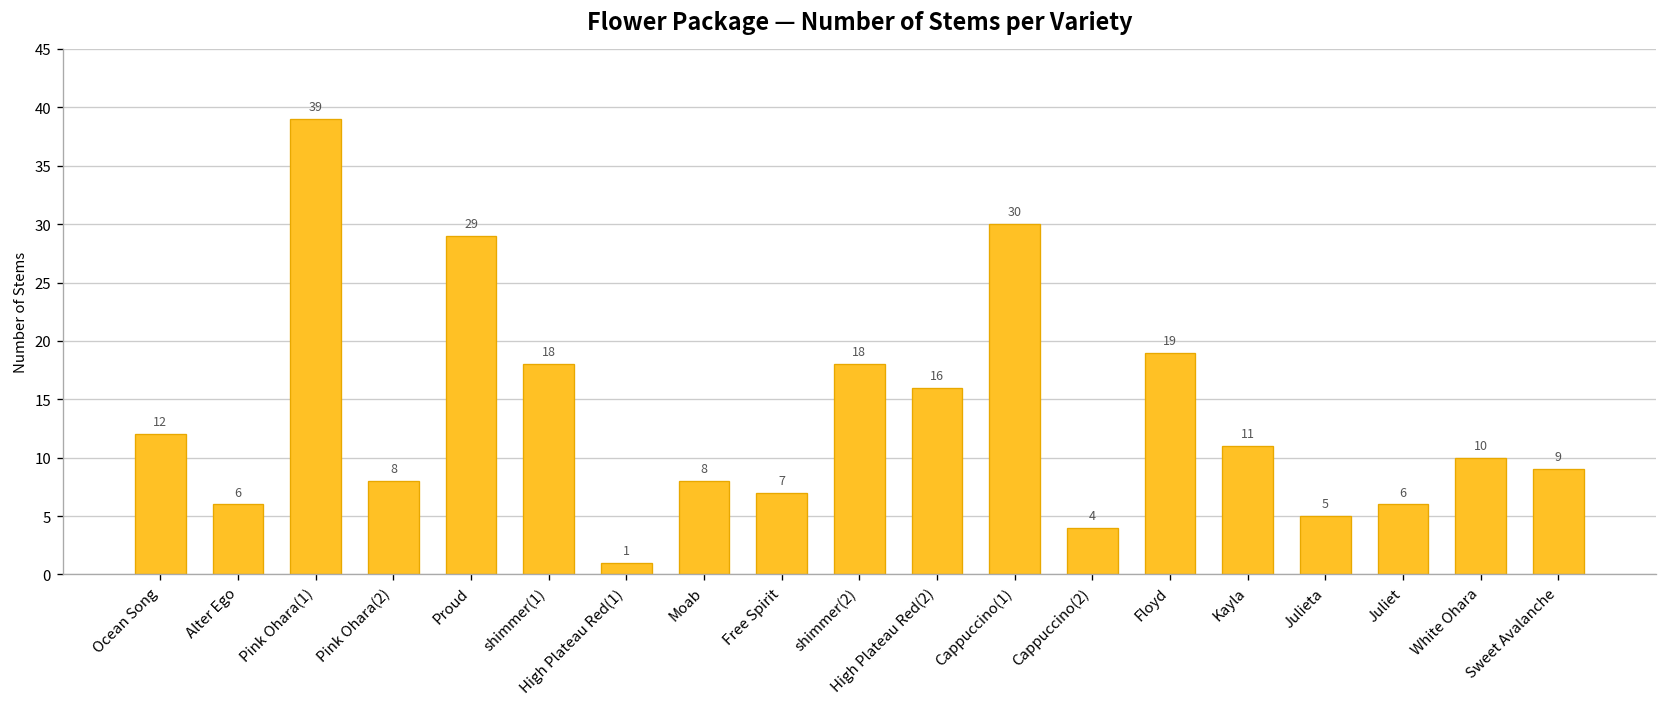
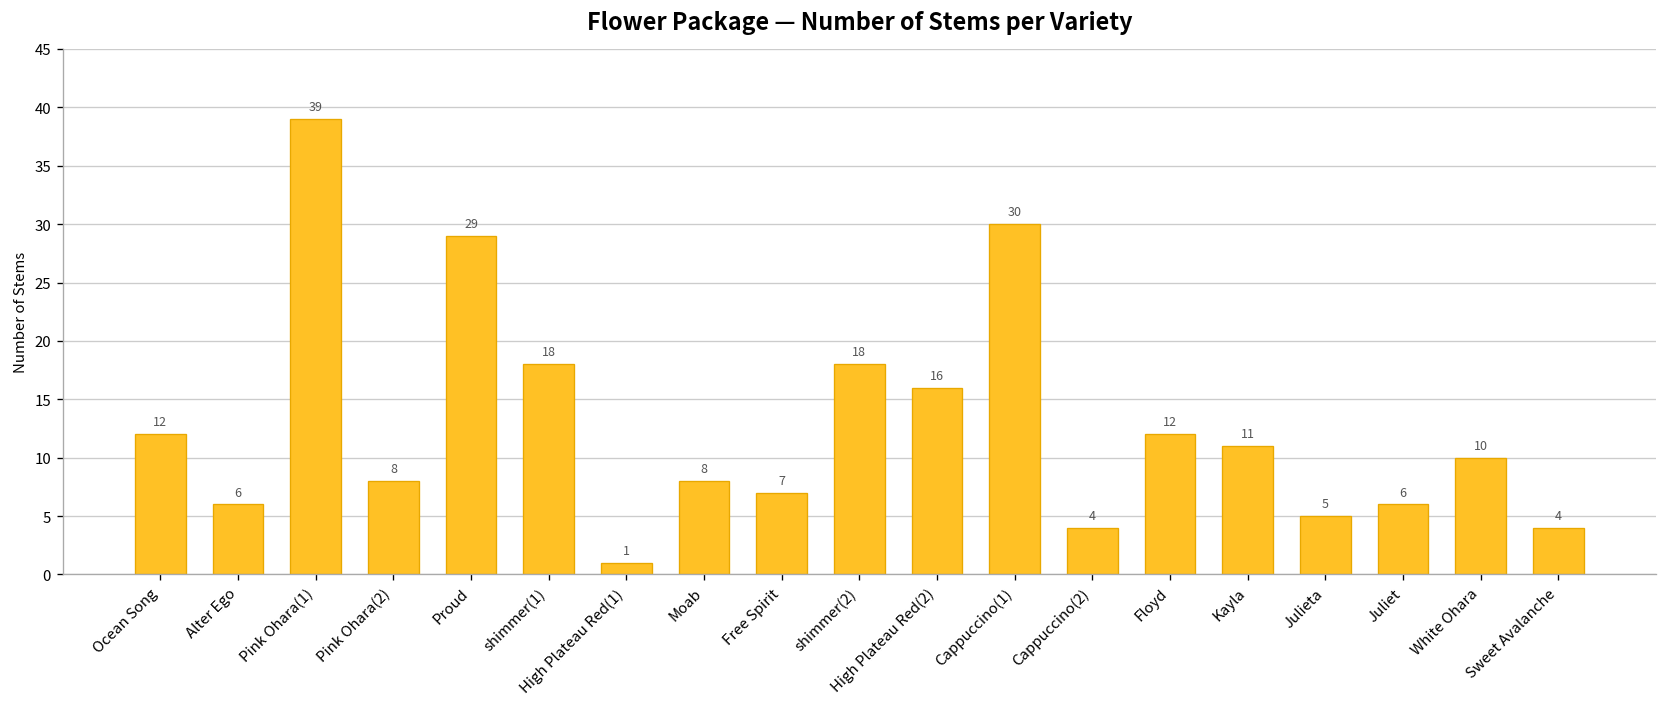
  {
    "Ocean Song": 12,
    "Alter Ego": 6,
    "Pink Ohara(1)": 39,
    "Pink Ohara(2)": 8,
    "Proud": 29,
    "shimmer(1)": 18,
    "High Plateau Red(1)": 1,
    "Moab": 8,
    "Free Spirit": 7,
    "shimmer(2)": 18,
    "High Plateau Red(2)": 16,
    "Cappuccino(1)": 30,
    "Cappuccino(2)": 4,
-   "Floyd": 19,
+   "Floyd": 12,
    "Kayla": 11,
    "Julieta": 5,
    "Juliet": 6,
    "White Ohara": 10,
-   "Sweet Avalanche": 9
+   "Sweet Avalanche": 4
  }
